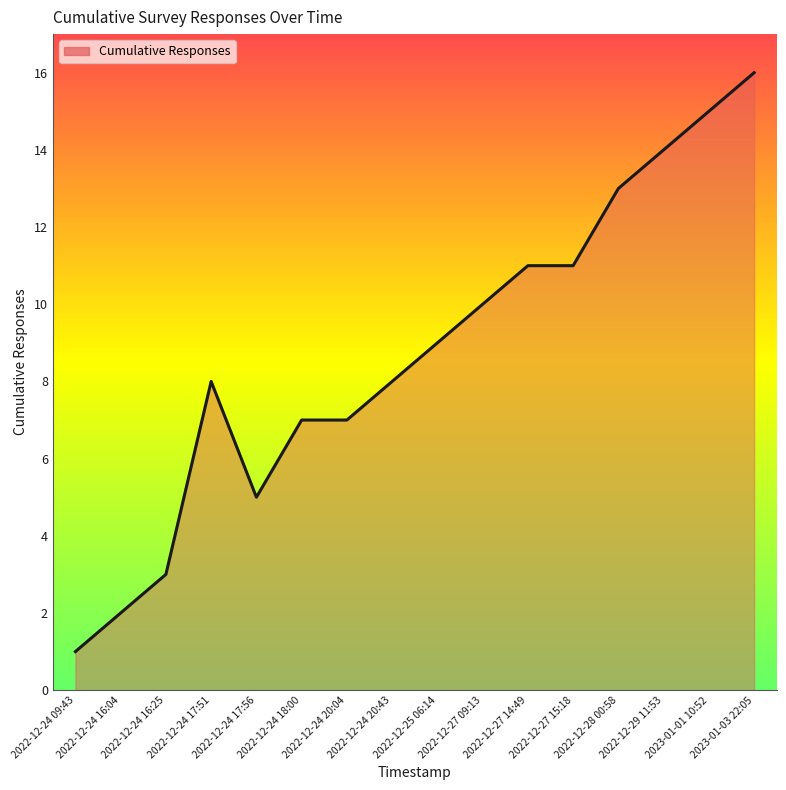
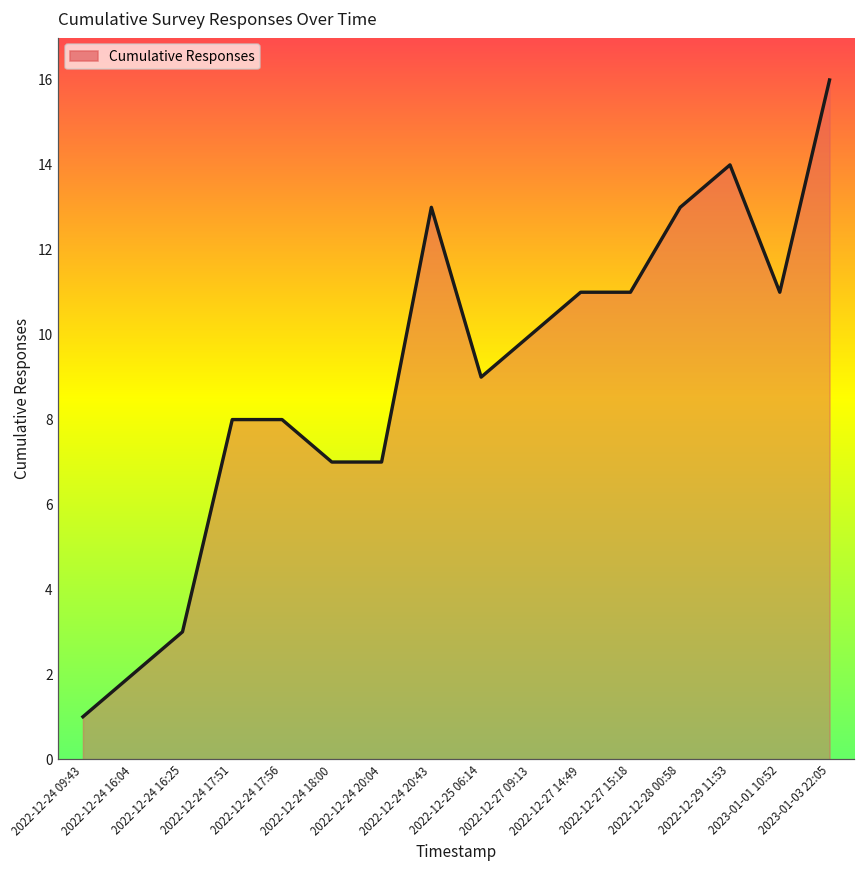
  {
    "2022-12-24 09:43": 1,
    "2022-12-24 16:04": 2,
    "2022-12-24 16:25": 3,
    "2022-12-24 17:51": 8,
-   "2022-12-24 17:56": 5,
+   "2022-12-24 17:56": 8,
    "2022-12-24 18:00": 7,
    "2022-12-24 20:04": 7,
-   "2022-12-24 20:43": 8,
+   "2022-12-24 20:43": 13,
    "2022-12-25 06:14": 9,
    "2022-12-27 09:13": 10,
    "2022-12-27 14:49": 11,
    "2022-12-27 15:18": 11,
    "2022-12-28 00:58": 13,
    "2022-12-29 11:53": 14,
-   "2023-01-01 10:52": 15,
+   "2023-01-01 10:52": 11,
    "2023-01-03 22:05": 16
  }
